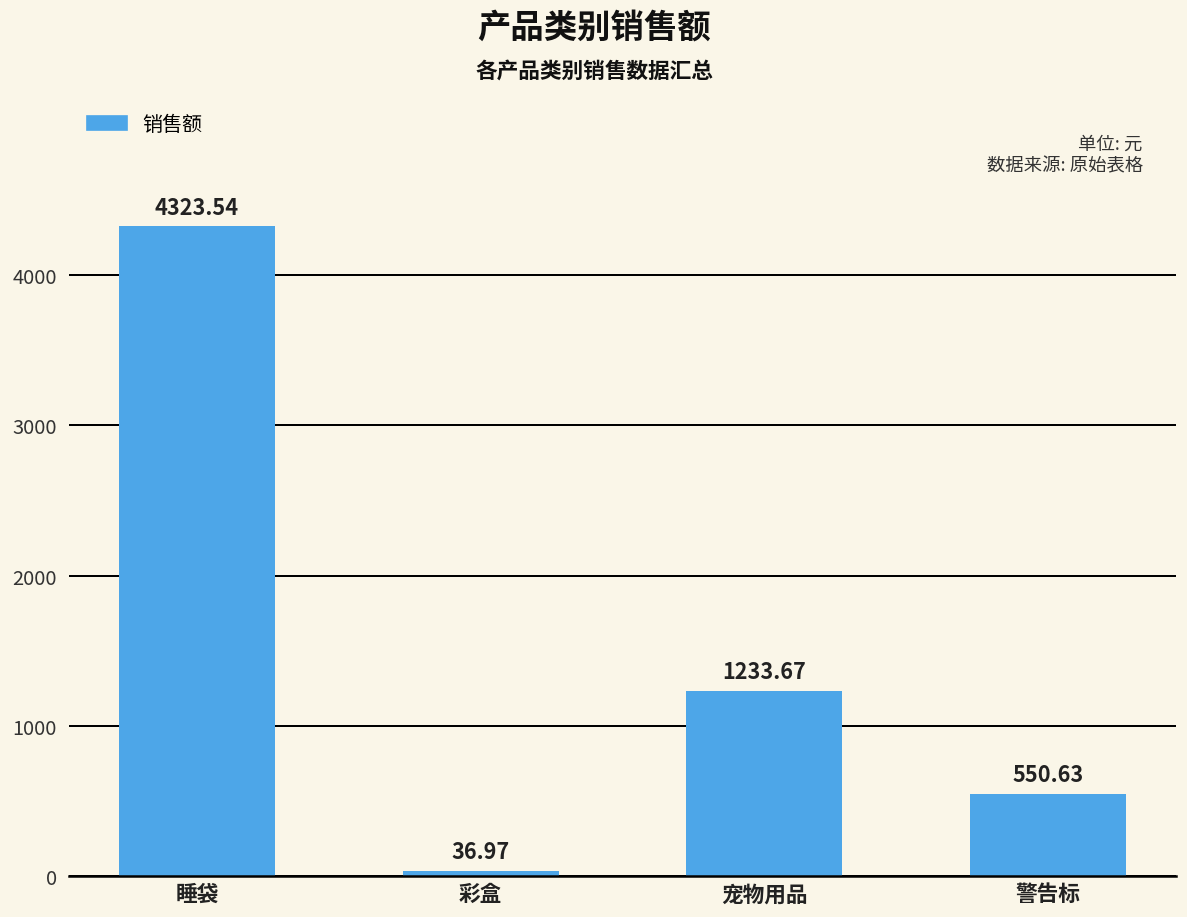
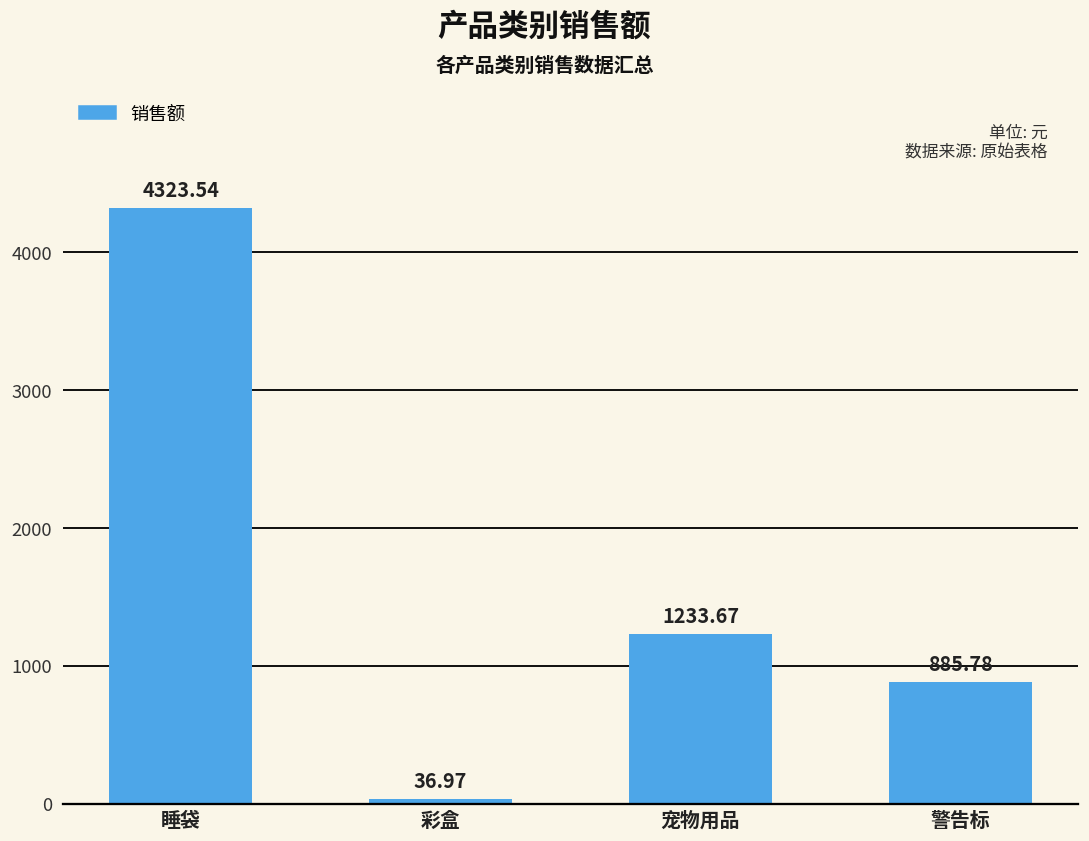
  {
    "睡袋": 4323.54,
    "彩盒": 36.97,
    "宠物用品": 1233.67,
-   "警告标": 550.63
+   "警告标": 885.78
  }
